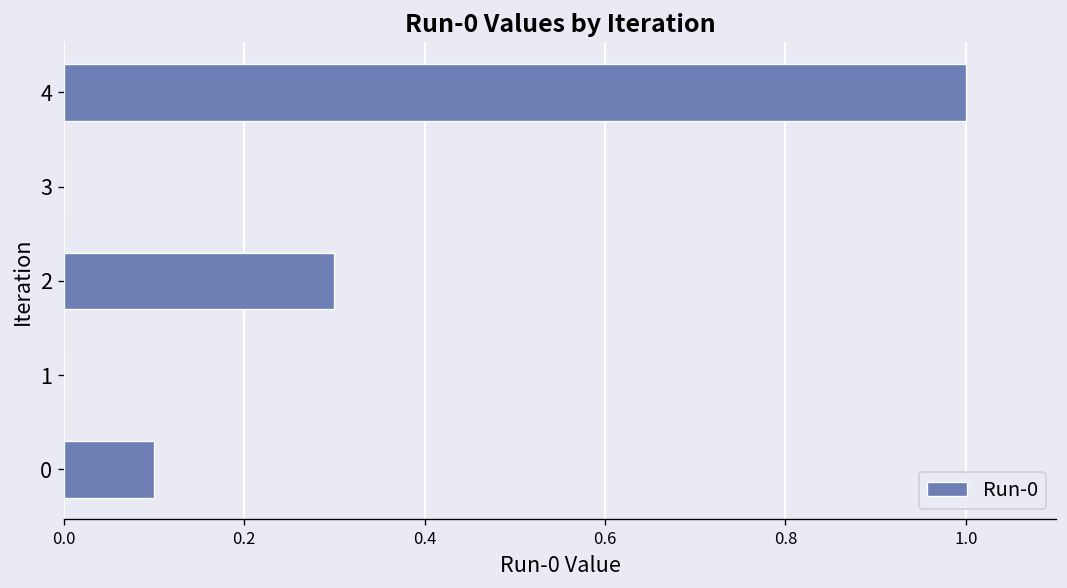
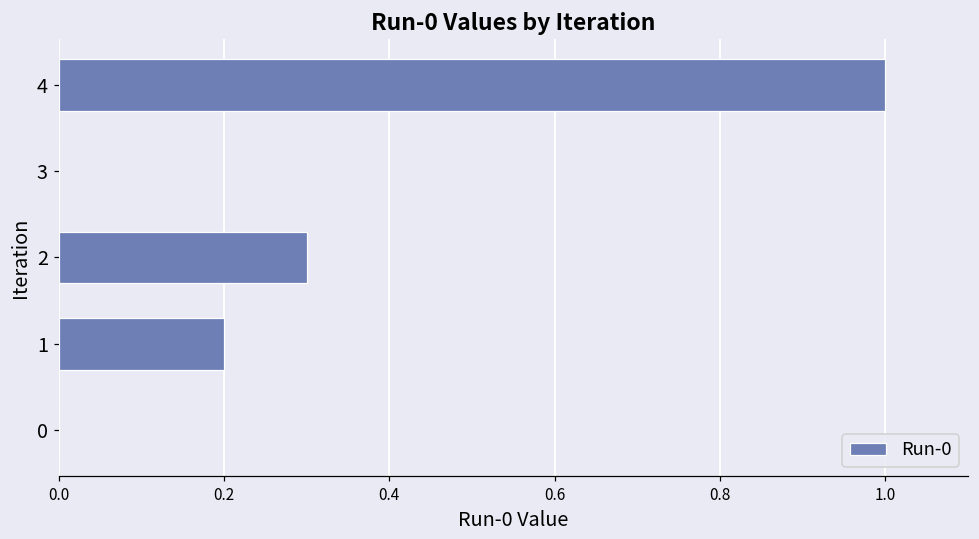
  {
    "4": 1.0,
    "3": 0.0,
    "2": 0.3,
-   "1": 0.0,
-   "0": 0.1
+   "1": 0.2,
+   "0": 0.0
  }
